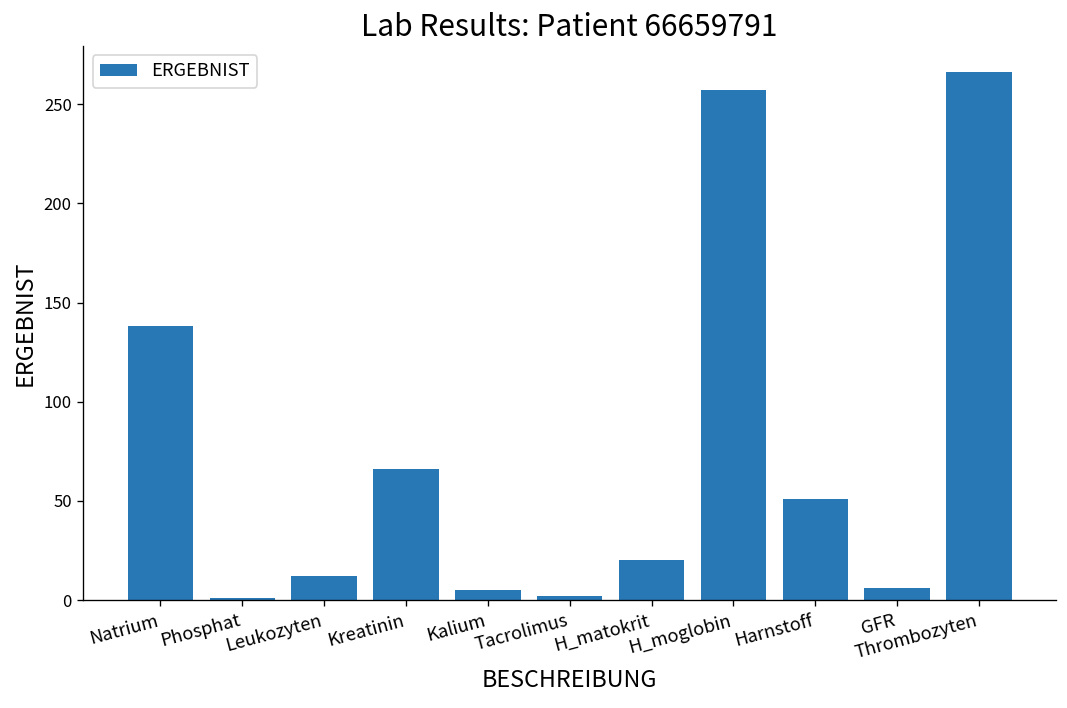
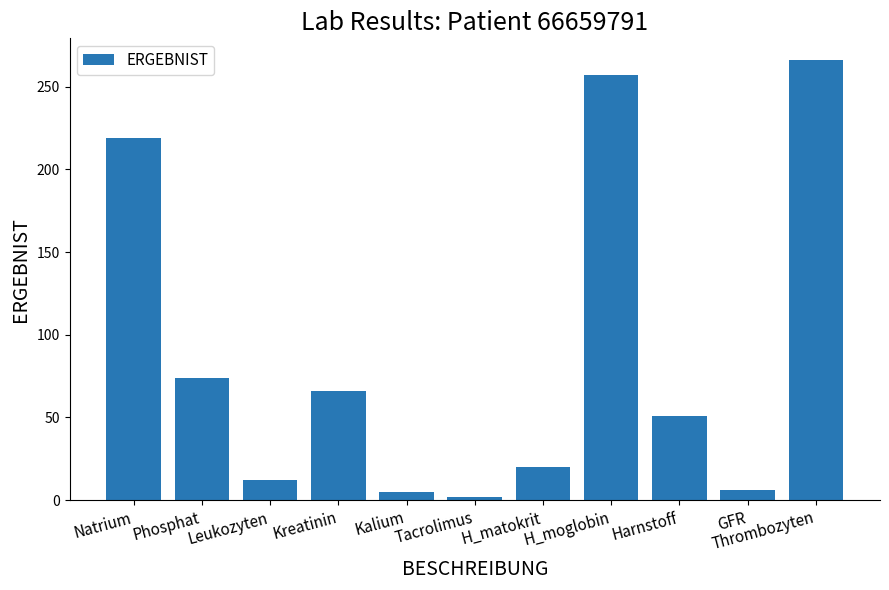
  {
-   "Natrium": 138,
-   "Phosphat": 1,
+   "Natrium": 219,
+   "Phosphat": 74,
    "Leukozyten": 12,
    "Kreatinin": 66,
    "Kalium": 5,
    "Tacrolimus": 2,
    "H_matokrit": 20,
    "H_moglobin": 257,
    "Harnstoff": 51,
    "GFR": 6,
    "Thrombozyten": 266
  }
